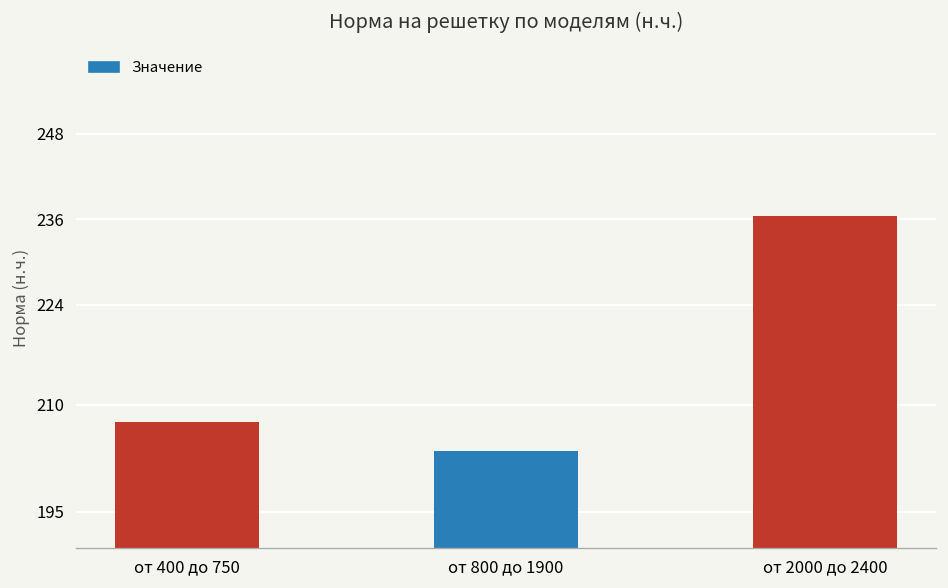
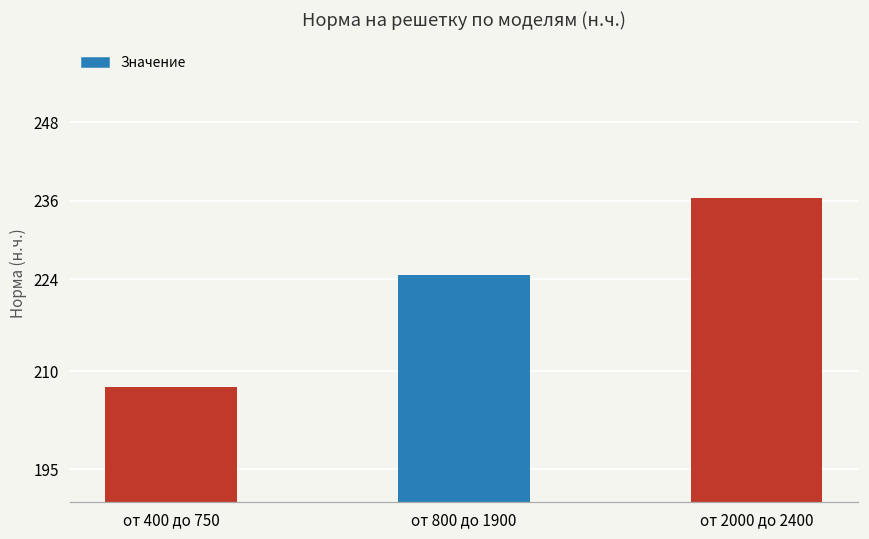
  {
    "от 400 до 750": 208,
-   "от 800 до 1900": 204,
+   "от 800 до 1900": 225,
    "от 2000 до 2400": 236
  }
